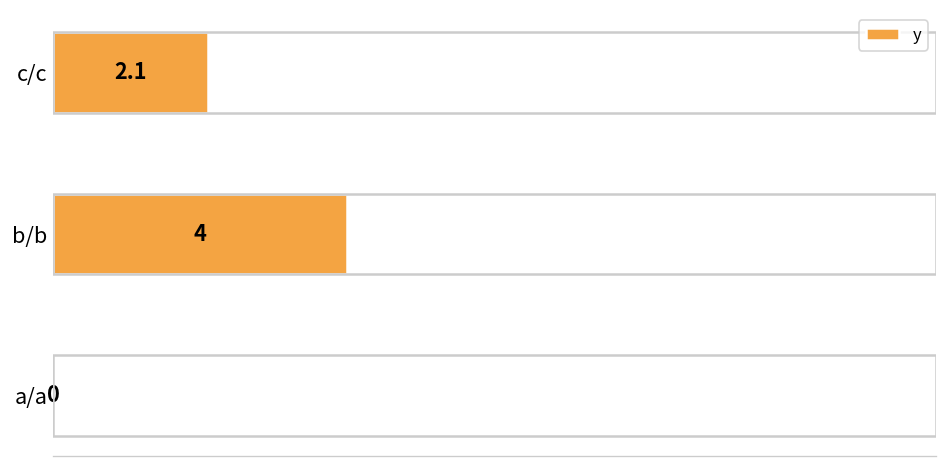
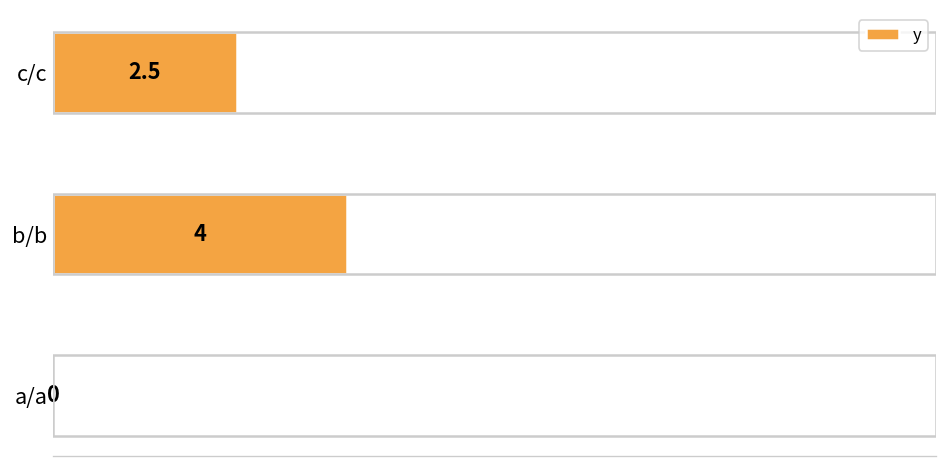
  {
-   "c/c": 2.1,
+   "c/c": 2.5,
    "b/b": 4,
    "a/a": 0
  }
